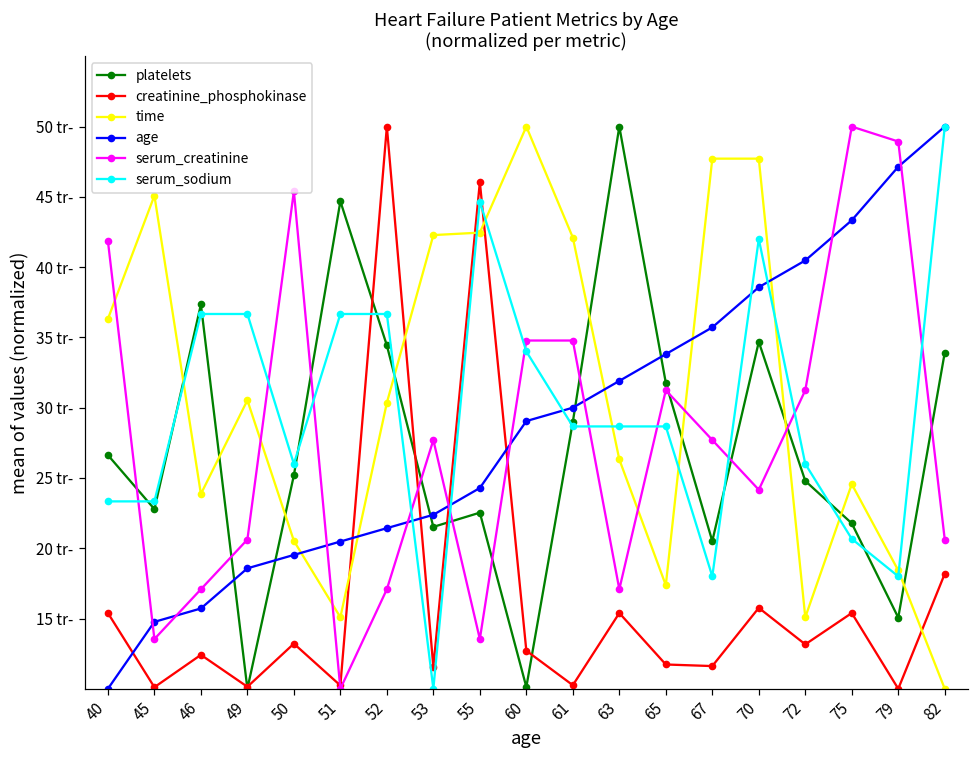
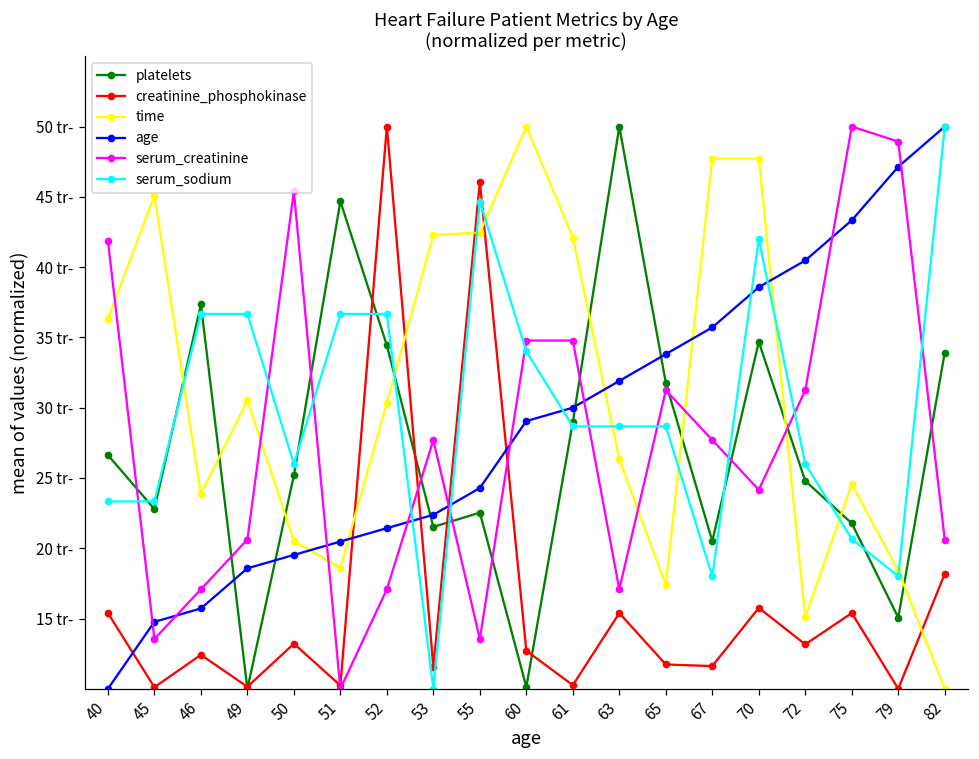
  {
    "platelets": {
      "40": "26.6 tr-",
      "45": "22.8 tr-",
      "46": "37.3 tr-",
      "50": "25.2 tr-",
      "51": "44.7 tr-",
      "52": "34.4 tr-",
      "53": "21.5 tr-",
      "55": "22.5 tr-",
      "60": "10.1 tr-",
      "61": "29.0 tr-",
      "63": "50.0 tr-",
      "65": "31.8 tr-",
      "67": "20.5 tr-",
      "70": "34.7 tr-",
      "72": "24.8 tr-",
      "75": "21.8 tr-",
      "79": "15.1 tr-",
      "82": "33.9 tr-"
    },
    "creatinine_phosphokinase": {
      "40": "15.4 tr-",
      "45": "10.1 tr-",
      "46": "12.4 tr-",
      "50": "13.2 tr-",
      "51": "10.2 tr-",
      "52": "50.0 tr-",
      "53": "11.6 tr-",
      "55": "46.1 tr-",
      "60": "12.7 tr-",
      "61": "10.3 tr-",
      "63": "15.4 tr-",
      "65": "11.7 tr-",
      "67": "11.6 tr-",
      "70": "15.8 tr-",
      "72": "13.2 tr-",
      "75": "15.4 tr-",
      "79": "10.0 tr-",
      "82": "18.2 tr-"
    },
    "time": {
      "40": "36.3 tr-",
      "45": "45.1 tr-",
      "46": "23.9 tr-",
      "49": "30.5 tr-",
      "50": "20.5 tr-",
-     "51": "15.1 tr-",
+     "51": "18.6 tr-",
      "52": "30.4 tr-",
      "53": "42.3 tr-",
      "55": "42.5 tr-",
      "60": "50.0 tr-",
      "61": "42.1 tr-",
      "63": "26.3 tr-",
      "65": "17.4 tr-",
      "67": "47.7 tr-",
      "70": "47.7 tr-",
      "72": "15.1 tr-",
      "75": "24.6 tr-",
      "79": "18.4 tr-",
      "82": "10.0 tr-"
    },
    "age": {
      "40": "10.0 tr-",
      "45": "14.8 tr-",
      "46": "15.7 tr-",
      "49": "18.6 tr-",
      "50": "19.5 tr-",
      "51": "20.5 tr-",
      "52": "21.4 tr-",
      "53": "22.4 tr-",
      "55": "24.3 tr-",
      "60": "29.0 tr-",
      "61": "30.0 tr-",
      "63": "31.9 tr-",
      "65": "33.8 tr-",
      "67": "35.7 tr-",
      "70": "38.6 tr-",
      "72": "40.5 tr-",
      "75": "43.3 tr-",
      "79": "47.1 tr-"
    },
    "serum_creatinine": {
      "40": "41.9 tr-",
      "45": "13.5 tr-",
      "46": "17.1 tr-",
      "49": "20.6 tr-",
      "51": "10.0 tr-",
      "52": "17.1 tr-",
      "53": "27.7 tr-",
      "55": "13.5 tr-",
      "60": "34.8 tr-",
      "61": "34.8 tr-",
      "63": "17.1 tr-",
      "65": "31.2 tr-",
      "67": "27.7 tr-",
      "70": "24.2 tr-",
      "72": "31.2 tr-",
      "75": "50.0 tr-",
      "79": "48.9 tr-",
      "82": "20.6 tr-"
    },
    "serum_sodium": {
      "40": "23.3 tr-",
      "45": "23.3 tr-",
      "46": "36.7 tr-",
      "49": "36.7 tr-",
      "50": "26.0 tr-",
      "51": "36.7 tr-",
      "52": "36.7 tr-",
      "53": "10.0 tr-",
      "55": "44.7 tr-",
      "60": "34.0 tr-",
      "61": "28.7 tr-",
      "63": "28.7 tr-",
      "65": "28.7 tr-",
      "67": "18.0 tr-",
      "70": "42.0 tr-",
      "72": "26.0 tr-",
      "75": "20.7 tr-",
      "79": "18.0 tr-"
    }
  }
